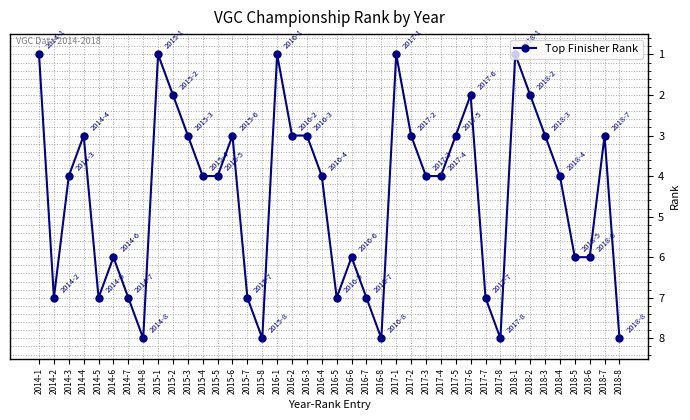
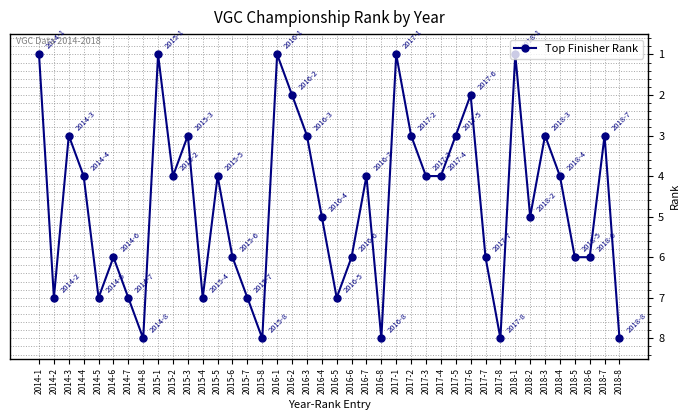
  {
-   "2014-3": 4,
-   "2014-4": 3,
+   "2014-3": 3,
+   "2014-4": 4,
    "2014-5": 7,
-   "2015-2": 2,
-   "2015-4": 4,
-   "2015-6": 3,
-   "2016-2": 3,
-   "2016-4": 4,
-   "2016-7": 7,
+   "2015-2": 4,
+   "2015-4": 7,
+   "2015-6": 6,
+   "2016-2": 2,
+   "2016-4": 5,
+   "2016-7": 4,
    "2017-3": 4,
-   "2017-7": 7,
-   "2018-2": 2,
+   "2017-7": 6,
+   "2018-2": 5,
    "2018-5": 6
  }
